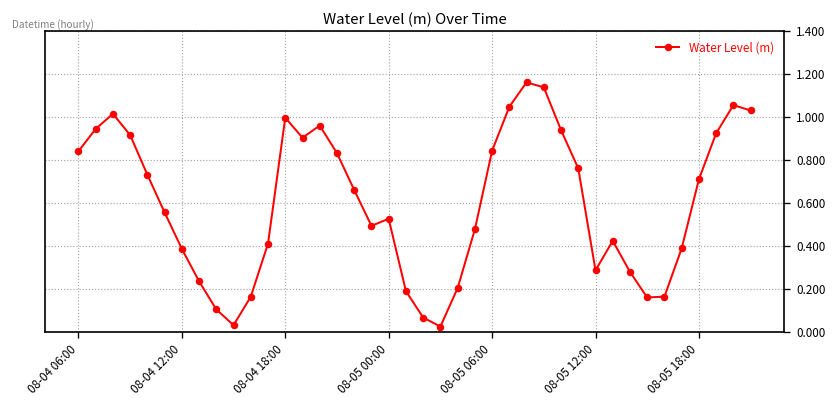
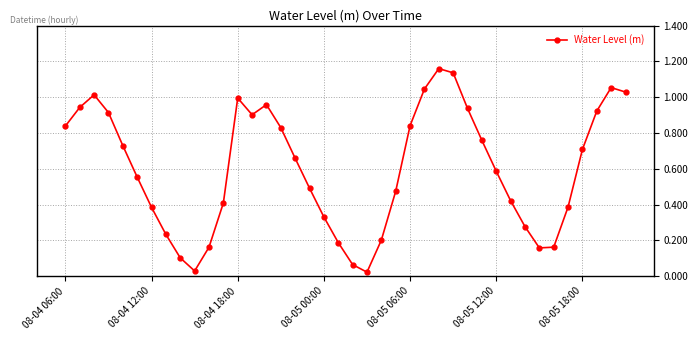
  {
    "08-04 06:00": 0.84,
    "08-04 12:00": 0.38,
    "08-04 18:00": 1.00,
-   "08-05 00:00": 0.52,
+   "08-05 00:00": 0.33,
    "08-05 06:00": 0.84,
-   "08-05 12:00": 0.28,
+   "08-05 12:00": 0.59,
    "08-05 18:00": 0.71
  }
